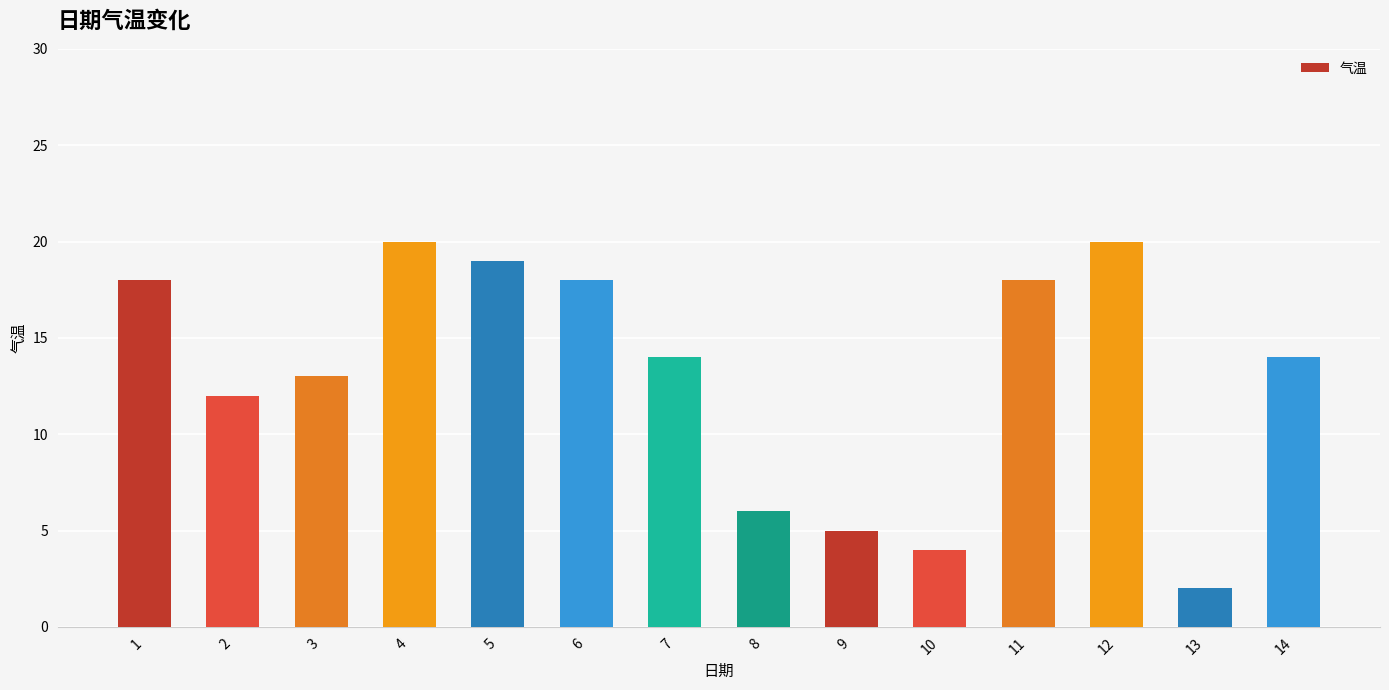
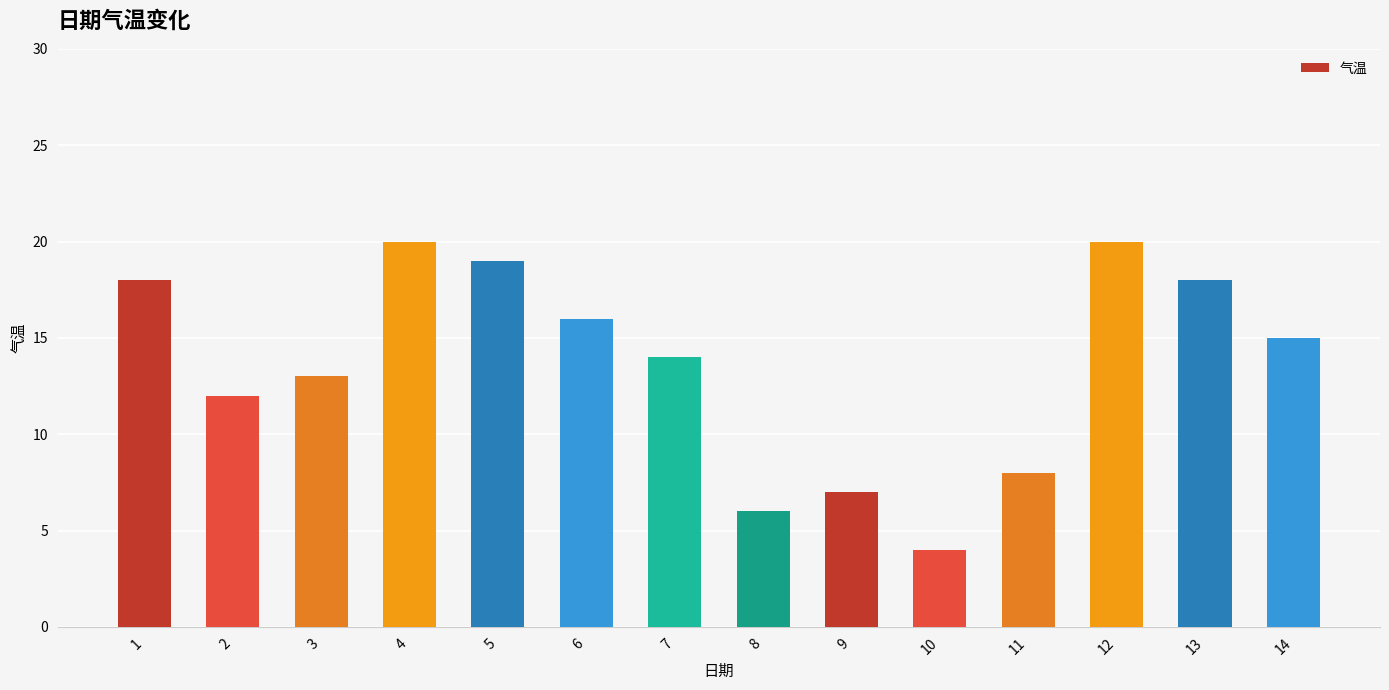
  {
    "1": 18,
    "2": 12,
    "3": 13,
    "4": 20,
    "5": 19,
-   "6": 18,
+   "6": 16,
    "7": 14,
    "8": 6,
-   "9": 5,
+   "9": 7,
    "10": 4,
-   "11": 18,
+   "11": 8,
    "12": 20,
-   "13": 2,
-   "14": 14
+   "13": 18,
+   "14": 15
  }
